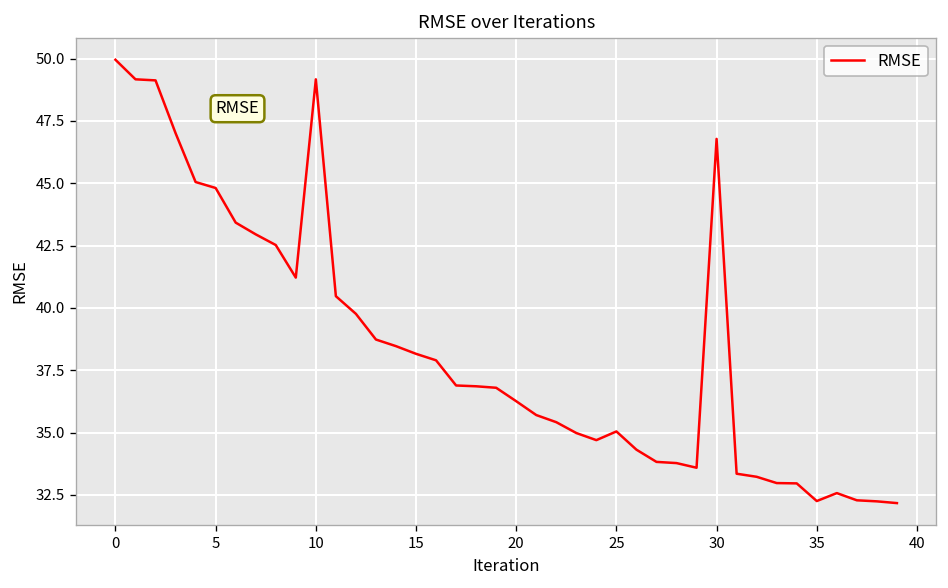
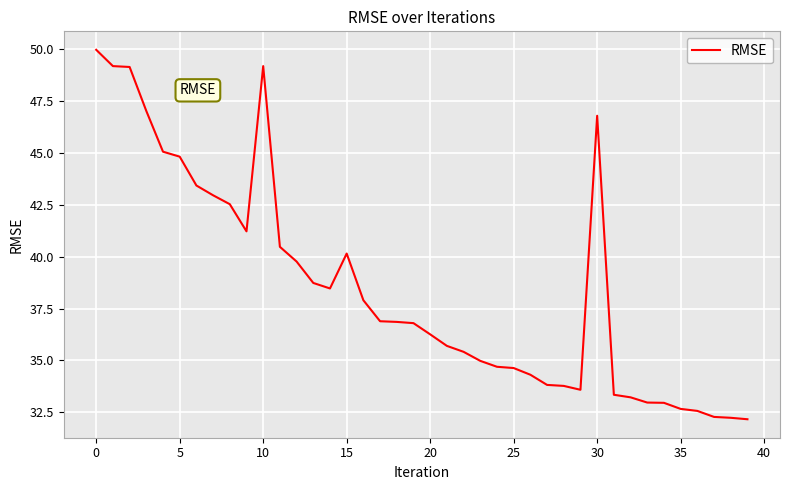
  {
    "0": 50.0,
    "5": 44.8,
    "10": 49.2,
-   "15": 38.2,
+   "15": 40.1,
    "20": 36.3,
-   "25": 35.0,
+   "25": 34.6,
    "30": 46.8,
-   "35": 32.3
+   "35": 32.7
  }
